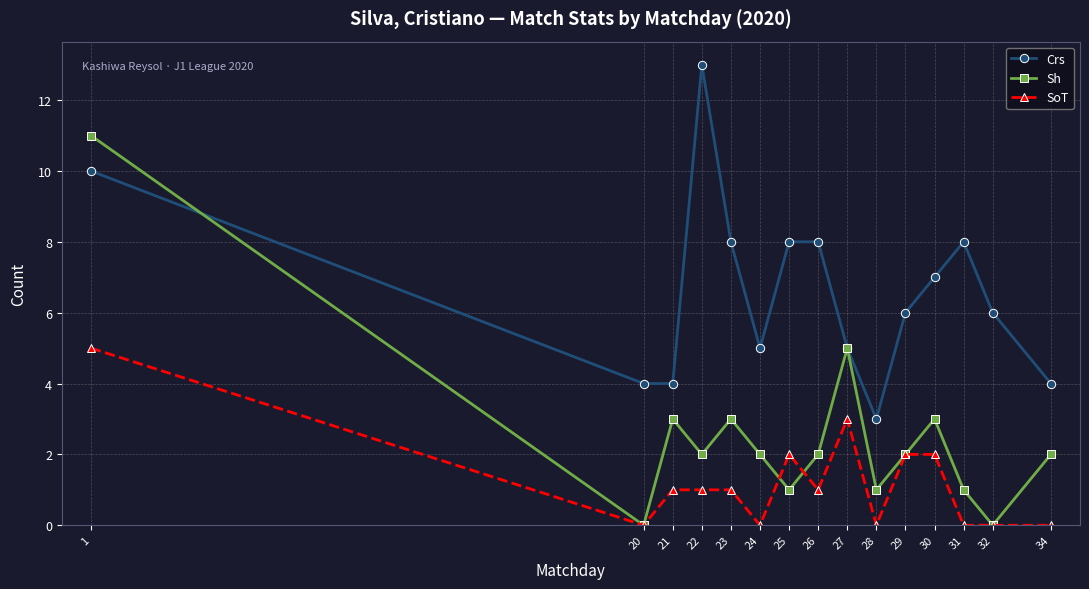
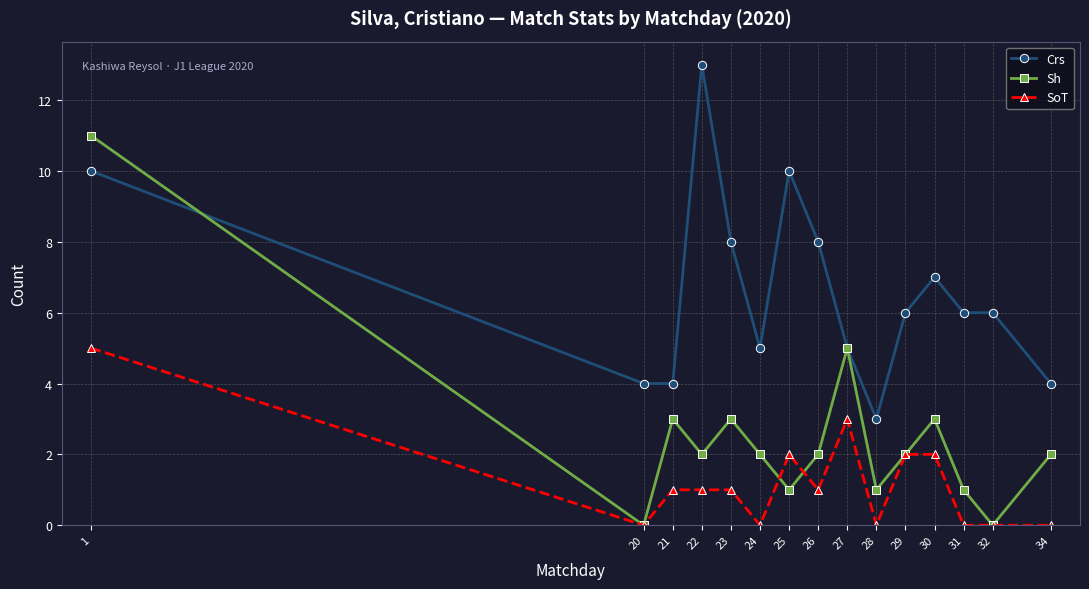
  {
    "Crs": {
      "1": 10,
      "20": 4,
      "21": 4,
      "22": 13,
      "23": 8,
      "24": 5,
-     "25": 8,
+     "25": 10,
      "26": 8,
      "28": 3,
      "29": 6,
      "30": 7,
-     "31": 8,
+     "31": 6,
      "32": 6,
      "34": 4
    },
    "Sh": {
      "1": 11,
      "21": 3,
      "22": 2,
      "23": 3,
      "24": 2,
      "25": 1,
      "26": 2,
      "28": 1,
      "30": 3,
      "31": 1,
      "34": 2
    },
    "SoT": {
      "1": 5,
      "21": 1,
      "22": 1,
      "23": 1,
      "24": 0,
      "25": 2,
      "26": 1,
      "27": 3,
      "28": 0,
      "30": 2,
      "31": 0,
      "34": 0
    }
  }
